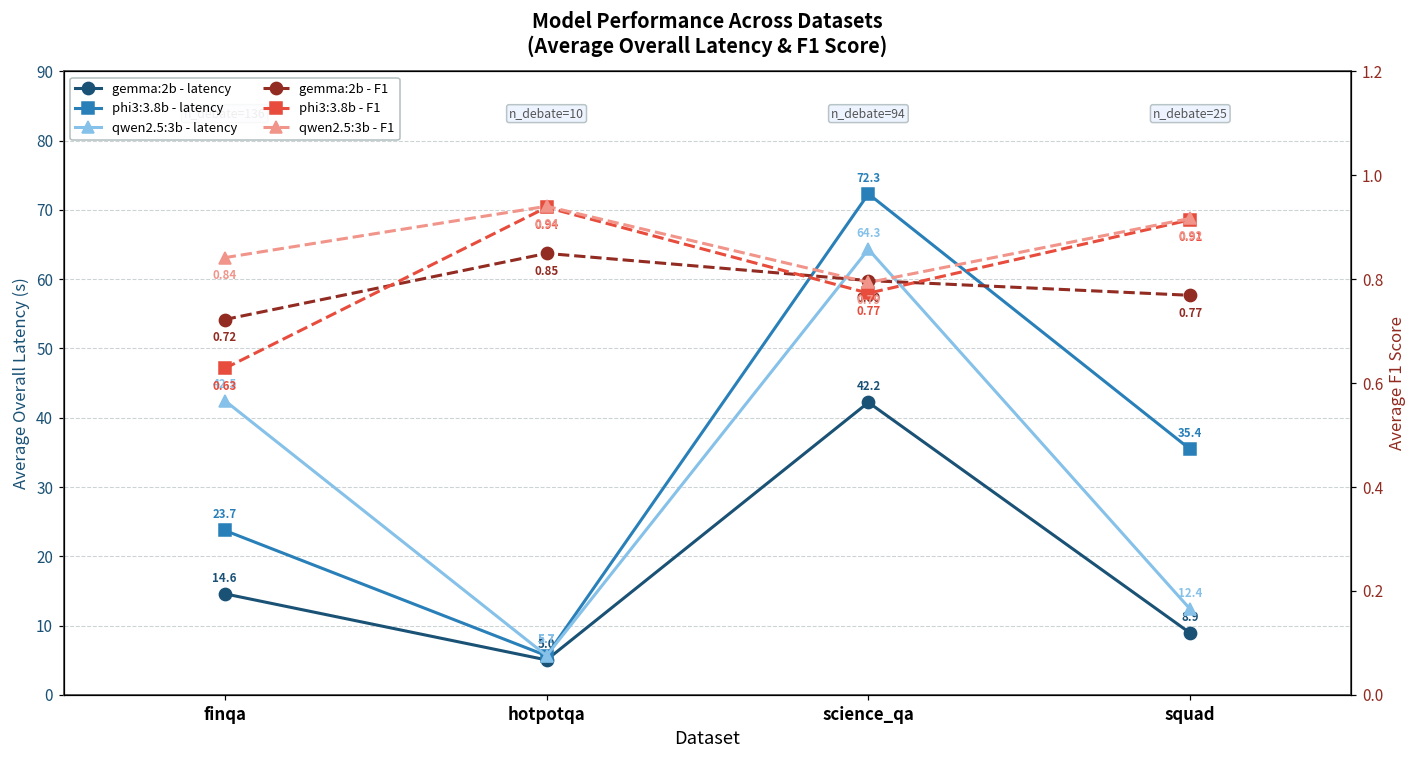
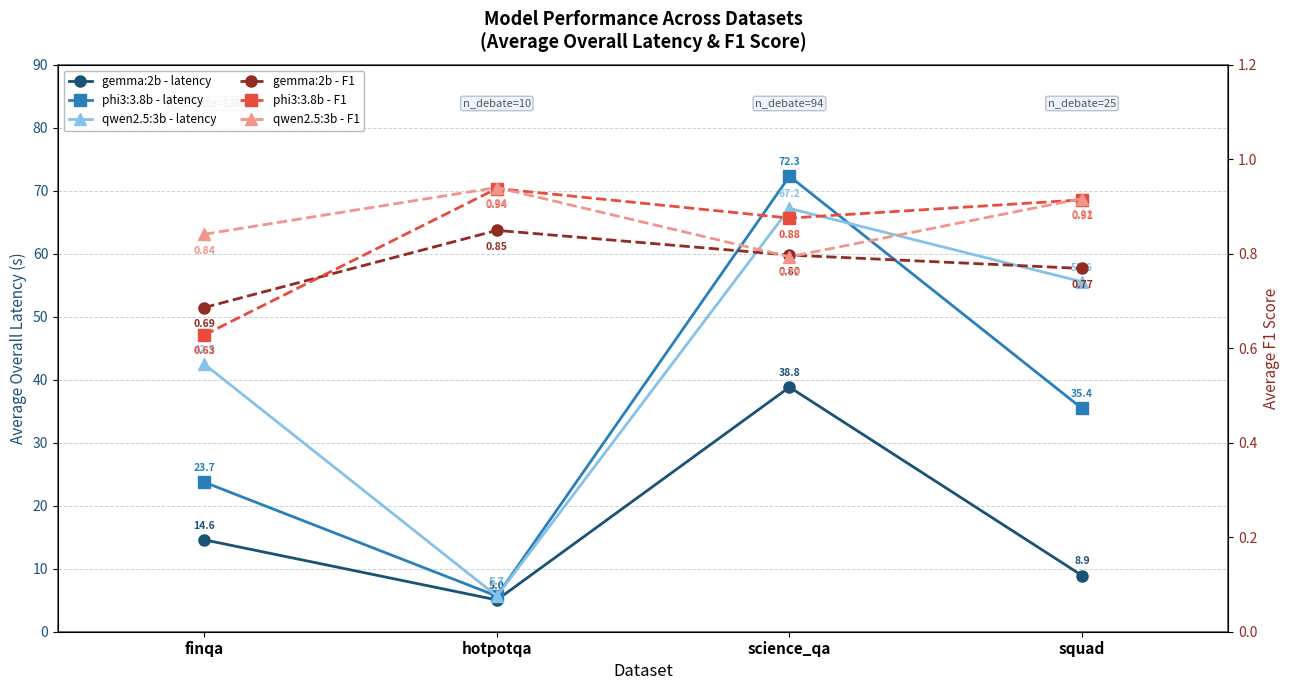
  {
    "gemma:2b - latency": {
      "finqa": 14.6,
-     "science_qa": 42.2,
+     "science_qa": 38.8,
      "squad": 8.9
    },
    "phi3:3.8b - latency": {
      "finqa": 23.7,
      "science_qa": 72.3,
      "squad": 35.4
    },
    "qwen2.5:3b - latency": {
-     "science_qa": 64.3,
-     "squad": 12.4
+     "science_qa": 67.2,
+     "squad": 55.6
    },
    "gemma:2b - F1": {
-     "finqa": 0.72,
+     "finqa": 0.69,
      "hotpotqa": 0.85,
      "squad": 0.77
    },
    "phi3:3.8b - F1": {
-     "science_qa": 0.77
+     "science_qa": 0.88
    },
    "qwen2.5:3b - F1": {
      "finqa": 0.84
    }
  }
